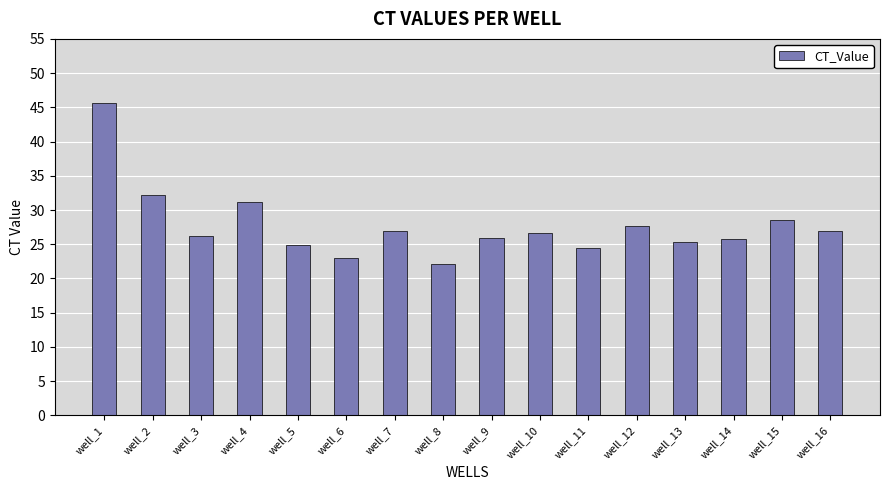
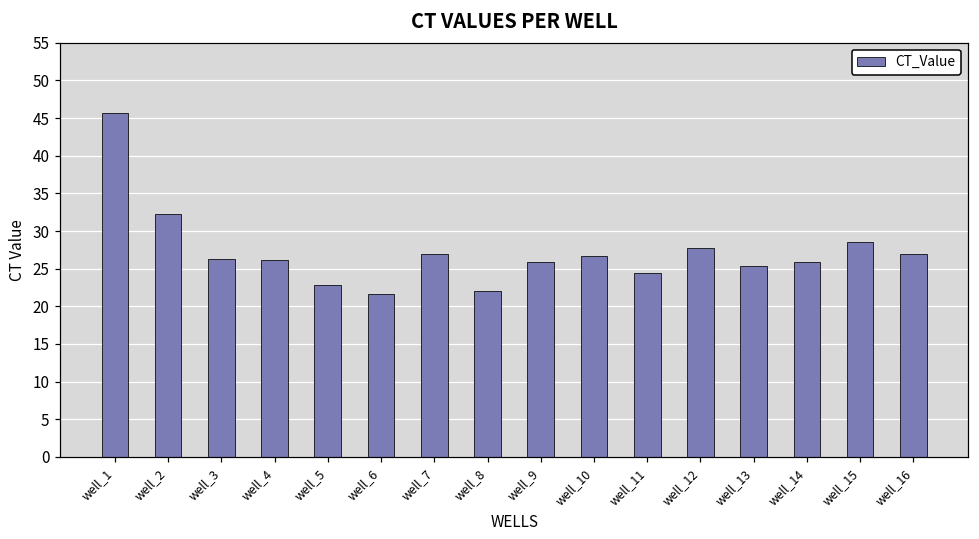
  {
    "well_1": 46,
    "well_2": 32,
    "well_3": 26,
-   "well_4": 31,
-   "well_5": 25,
-   "well_6": 23,
+   "well_4": 26,
+   "well_5": 23,
+   "well_6": 22,
    "well_7": 27,
    "well_8": 22,
    "well_9": 26,
    "well_10": 27,
    "well_11": 24,
    "well_12": 28,
    "well_13": 25,
    "well_14": 26,
    "well_15": 29,
    "well_16": 27
  }
